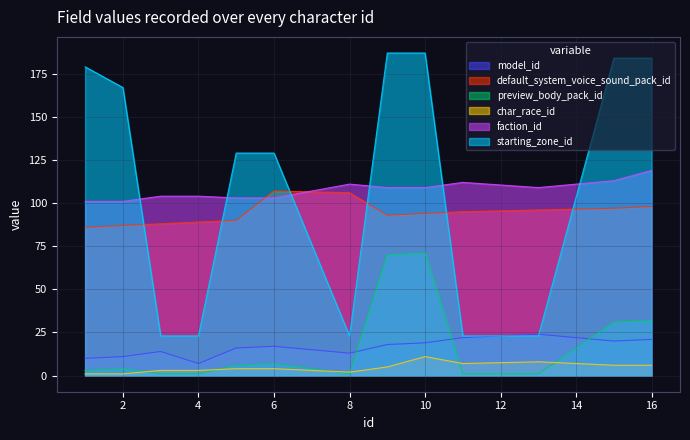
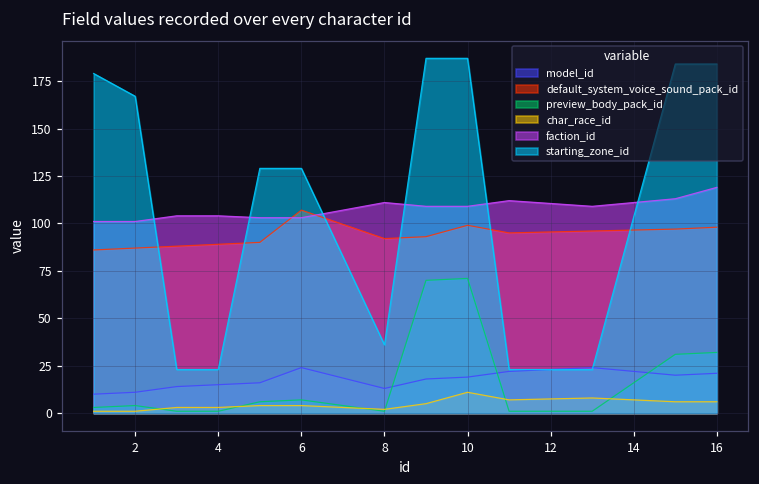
  {
    "model_id": {
      "2": 11,
-     "4": 7,
-     "6": 17,
+     "4": 15,
+     "6": 24,
      "8": 13,
      "10": 19,
      "16": 21
    },
    "default_system_voice_sound_pack_id": {
      "2": 87,
      "4": 89,
      "6": 107,
-     "8": 106,
-     "10": 94,
+     "8": 92,
+     "10": 99,
      "16": 98
    },
    "preview_body_pack_id": {
      "2": 4,
      "4": 1,
      "6": 7,
      "10": 71,
      "16": 32
    },
    "char_race_id": {
      "2": 1,
      "4": 3,
      "6": 4,
      "10": 11,
      "16": 6
    },
    "faction_id": {
      "2": 101,
      "4": 104,
      "6": 103,
      "8": 111,
      "10": 109,
      "16": 119
    },
    "starting_zone_id": {
      "2": 167,
      "4": 23,
      "6": 129,
-     "8": 23,
+     "8": 36,
      "10": 187
    }
  }
